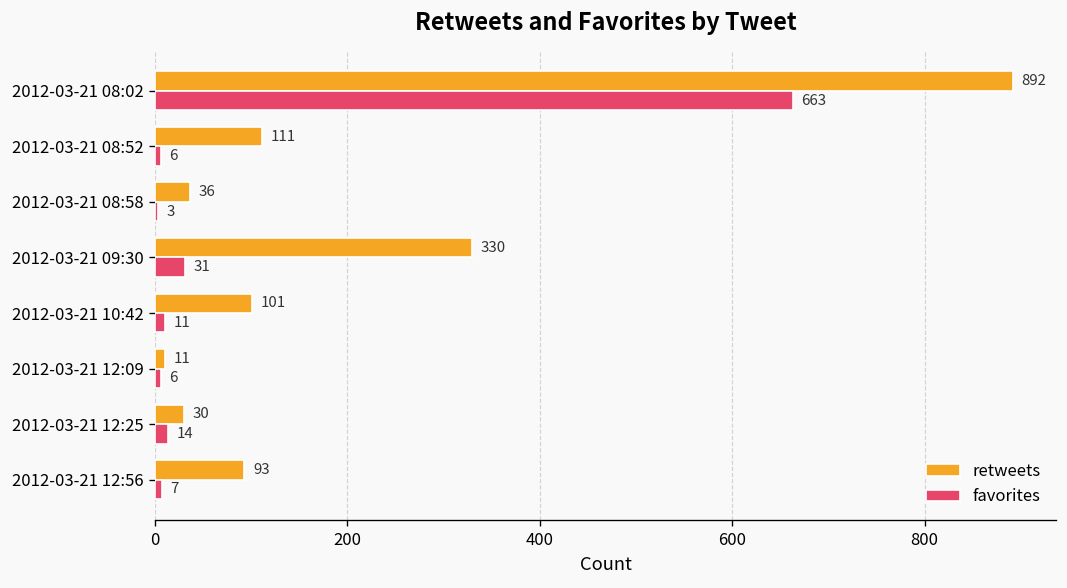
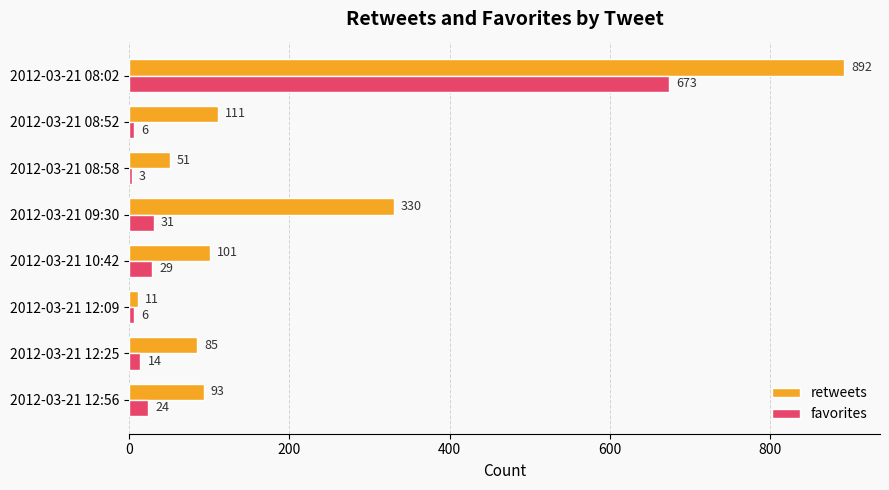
  {
    "retweets": {
      "2012-03-21 08:02": 892,
      "2012-03-21 08:52": 111,
-     "2012-03-21 08:58": 36,
+     "2012-03-21 08:58": 51,
      "2012-03-21 09:30": 330,
      "2012-03-21 10:42": 101,
      "2012-03-21 12:09": 11,
-     "2012-03-21 12:25": 30,
+     "2012-03-21 12:25": 85,
      "2012-03-21 12:56": 93
    },
    "favorites": {
-     "2012-03-21 08:02": 663,
+     "2012-03-21 08:02": 673,
      "2012-03-21 08:52": 6,
      "2012-03-21 08:58": 3,
      "2012-03-21 09:30": 31,
-     "2012-03-21 10:42": 11,
+     "2012-03-21 10:42": 29,
      "2012-03-21 12:09": 6,
      "2012-03-21 12:25": 14,
-     "2012-03-21 12:56": 7
+     "2012-03-21 12:56": 24
    }
  }
